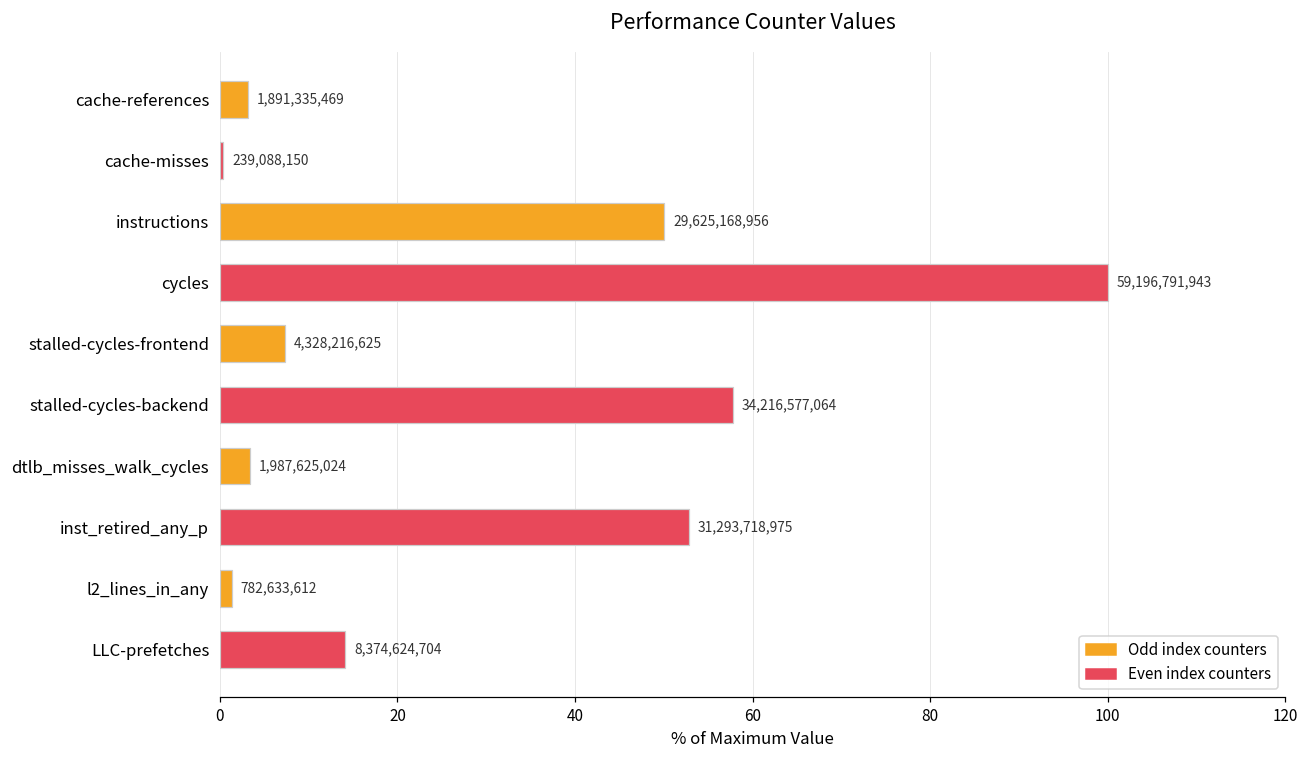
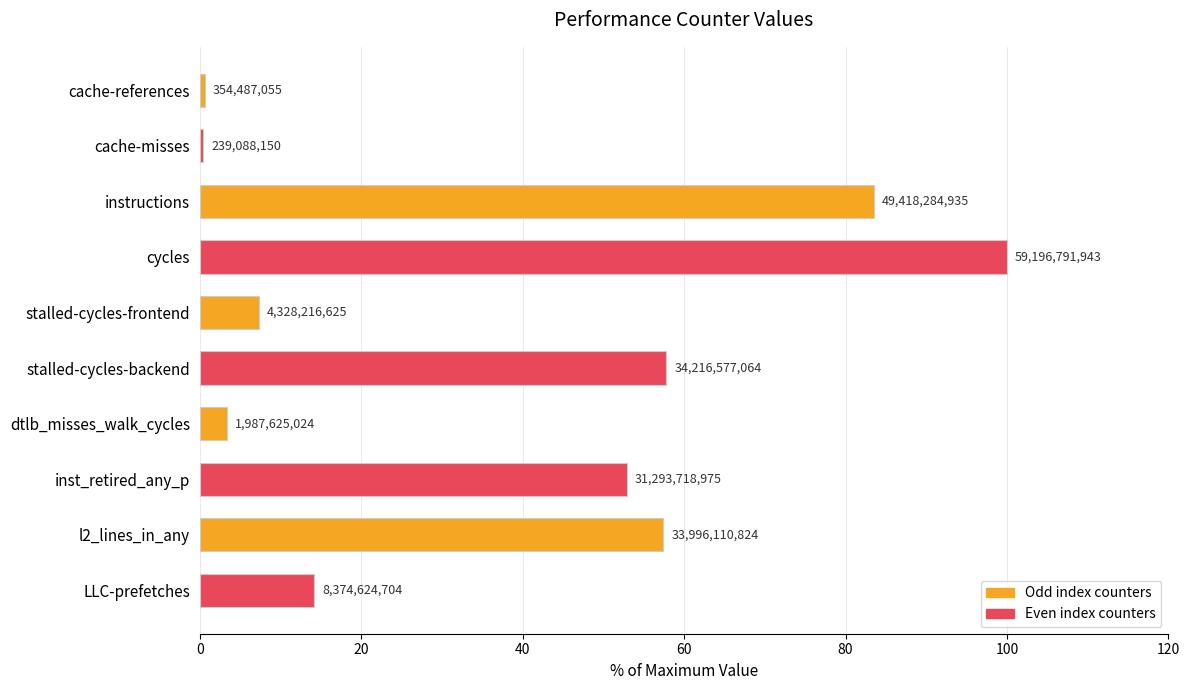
  {
-   "cache-references": "1,891,335,469",
-   "instructions": "29,625,168,956",
-   "l2_lines_in_any": "782,633,612"
+   "cache-references": "354,487,055",
+   "instructions": "49,418,284,935",
+   "l2_lines_in_any": "33,996,110,824"
  }
